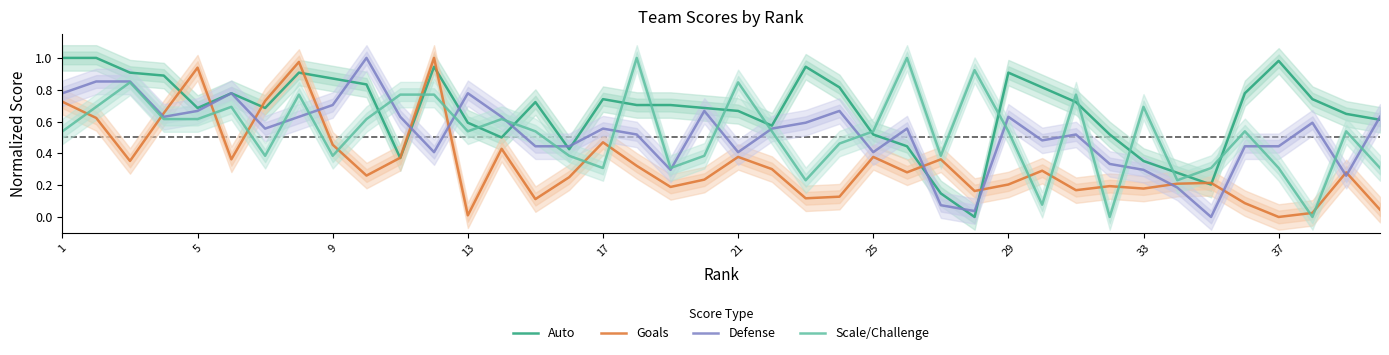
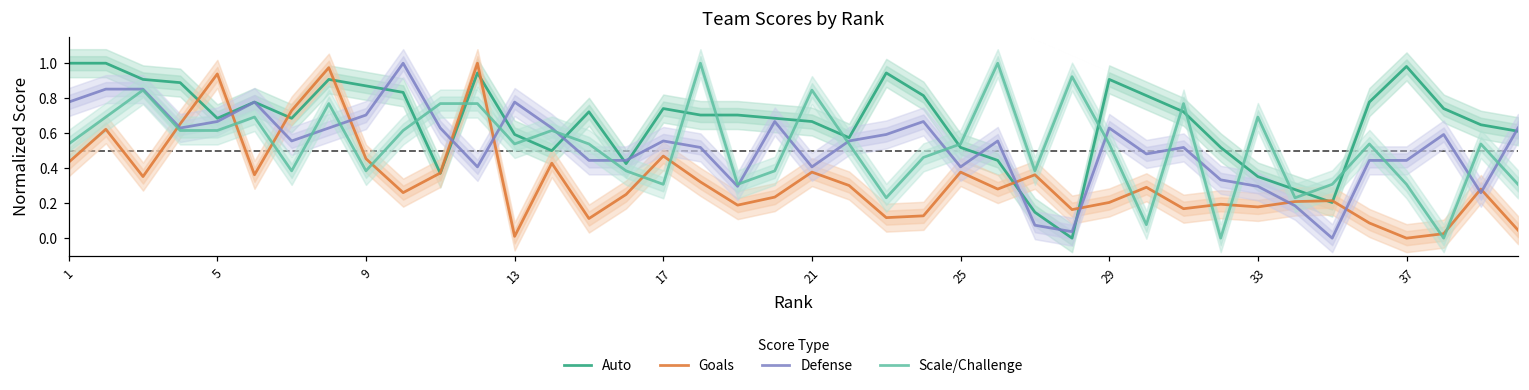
  {
    "Auto": {
      "1": 1.00,
      "9": 0.87,
      "17": 0.74,
      "21": 0.67,
      "25": 0.52,
      "29": 0.91,
      "37": 0.98
    },
    "Goals": {
-     "1": 0.72,
+     "1": 0.43,
      "5": 0.94,
      "13": 0.01,
      "17": 0.47,
      "21": 0.38,
      "25": 0.38,
      "29": 0.20,
      "33": 0.18,
      "37": 0.00
    },
    "Defense": {
      "9": 0.70,
      "13": 0.78,
      "33": 0.30,
      "37": 0.44
    },
    "Scale/Challenge": {
      "1": 0.54,
      "5": 0.62,
      "9": 0.38,
      "13": 0.54,
      "17": 0.31,
      "21": 0.85,
      "25": 0.54,
      "29": 0.54,
      "33": 0.69,
      "37": 0.31
    }
  }
